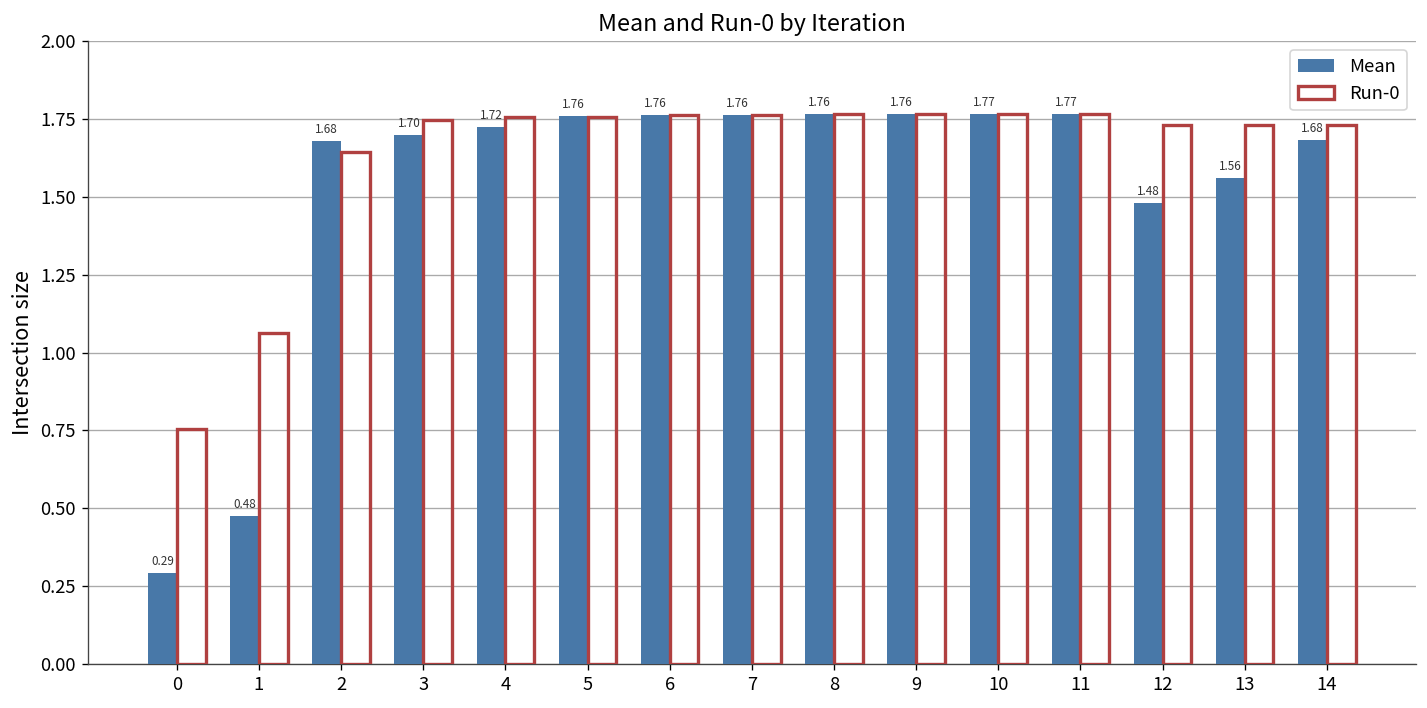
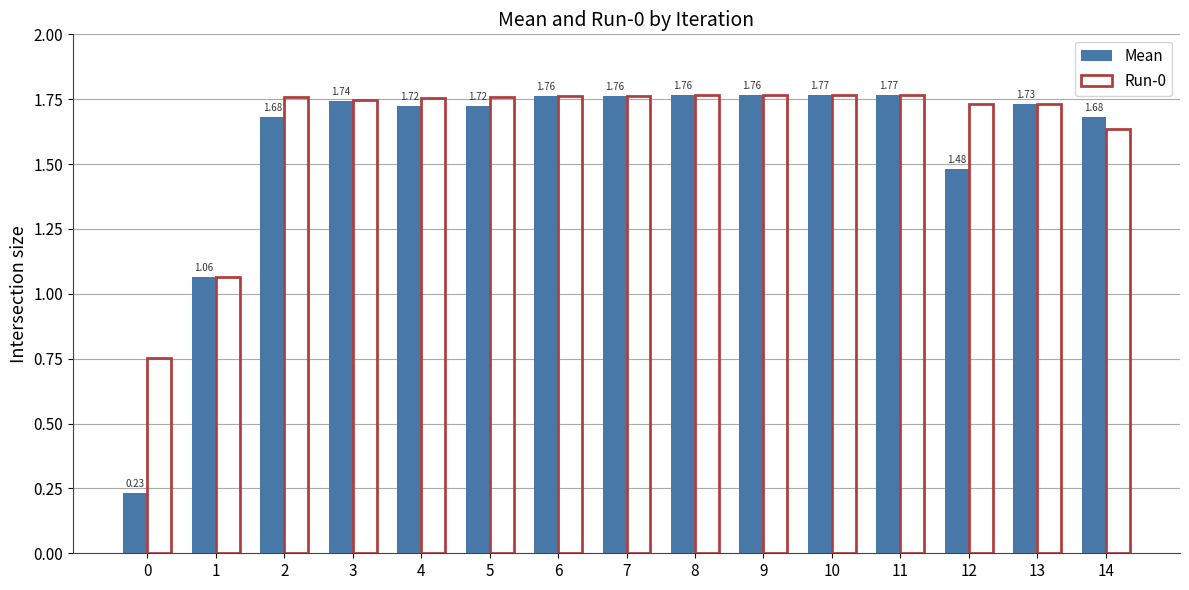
  {
    "Mean": {
-     "0": 0.29,
-     "1": 0.48,
+     "0": 0.23,
+     "1": 1.06,
      "2": 1.68,
-     "3": 1.70,
+     "3": 1.74,
      "4": 1.72,
-     "5": 1.76,
+     "5": 1.72,
      "6": 1.76,
      "7": 1.76,
      "8": 1.76,
      "9": 1.76,
      "10": 1.77,
      "11": 1.77,
      "12": 1.48,
-     "13": 1.56,
+     "13": 1.73,
      "14": 1.68
    },
    "Run-0": {
      "0": 0.75,
-     "2": 1.64,
+     "2": 1.76,
      "3": 1.75,
      "4": 1.76,
      "5": 1.76,
      "12": 1.73,
-     "14": 1.73
+     "14": 1.63
    }
  }
